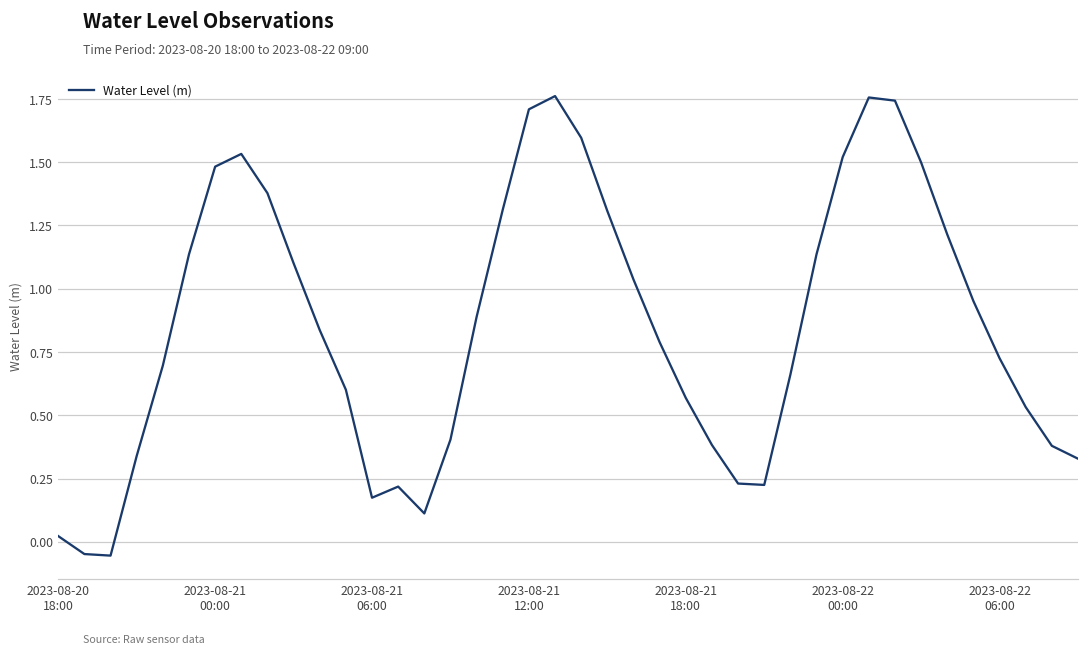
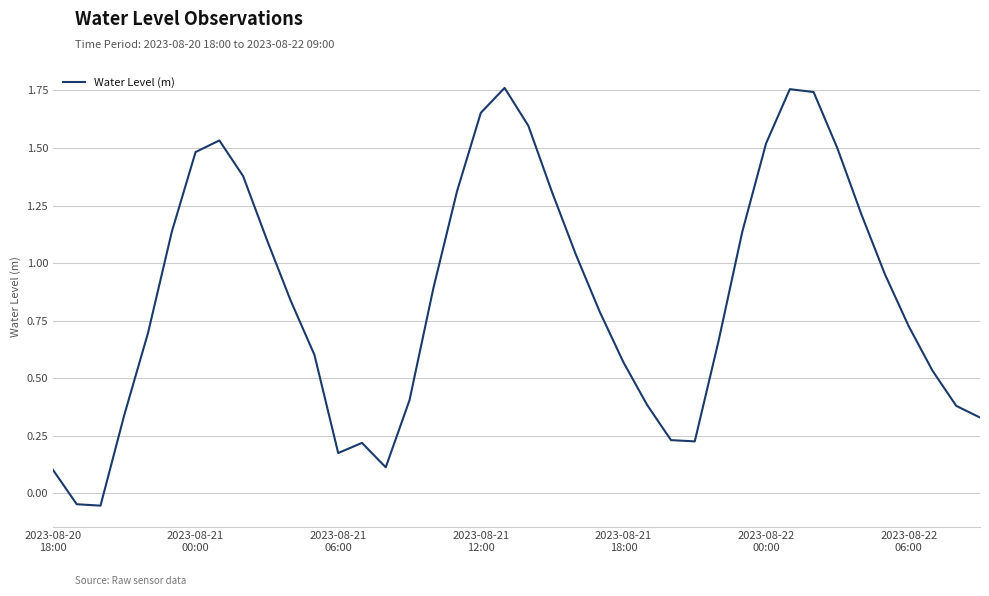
  {
-   "2023-08-20 18:00": 0.02,
+   "2023-08-20 18:00": 0.10,
    "2023-08-21 00:00": 1.48,
    "2023-08-21 06:00": 0.17,
-   "2023-08-21 12:00": 1.71,
+   "2023-08-21 12:00": 1.65,
    "2023-08-21 18:00": 0.57,
    "2023-08-22 00:00": 1.52,
    "2023-08-22 06:00": 0.73
  }
